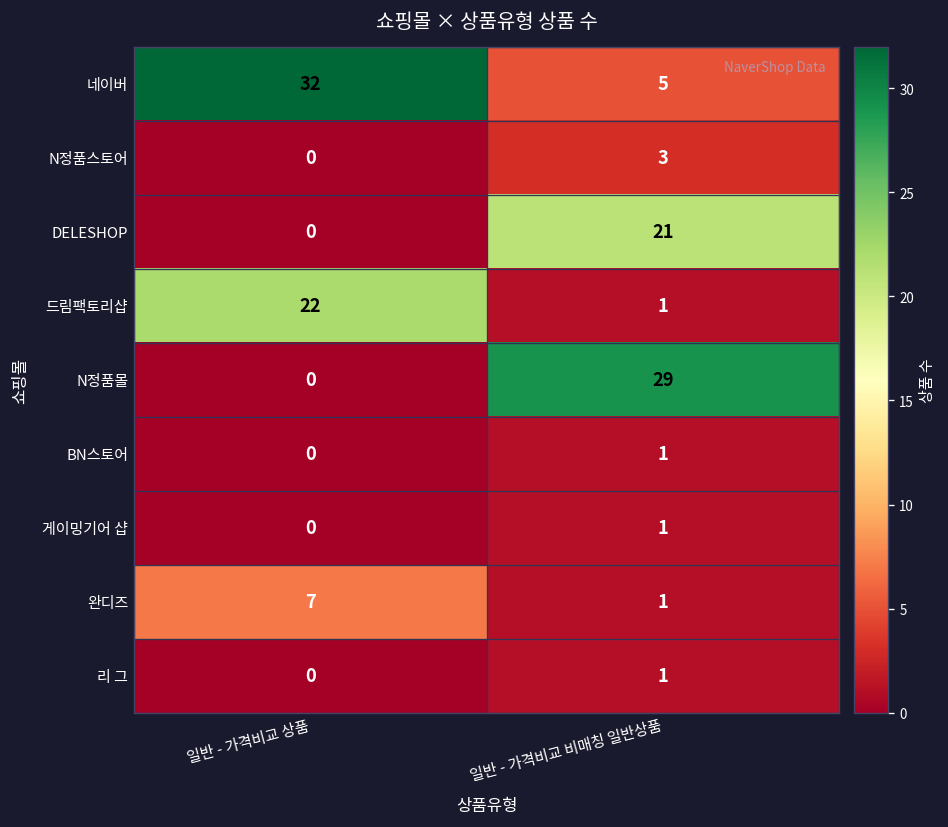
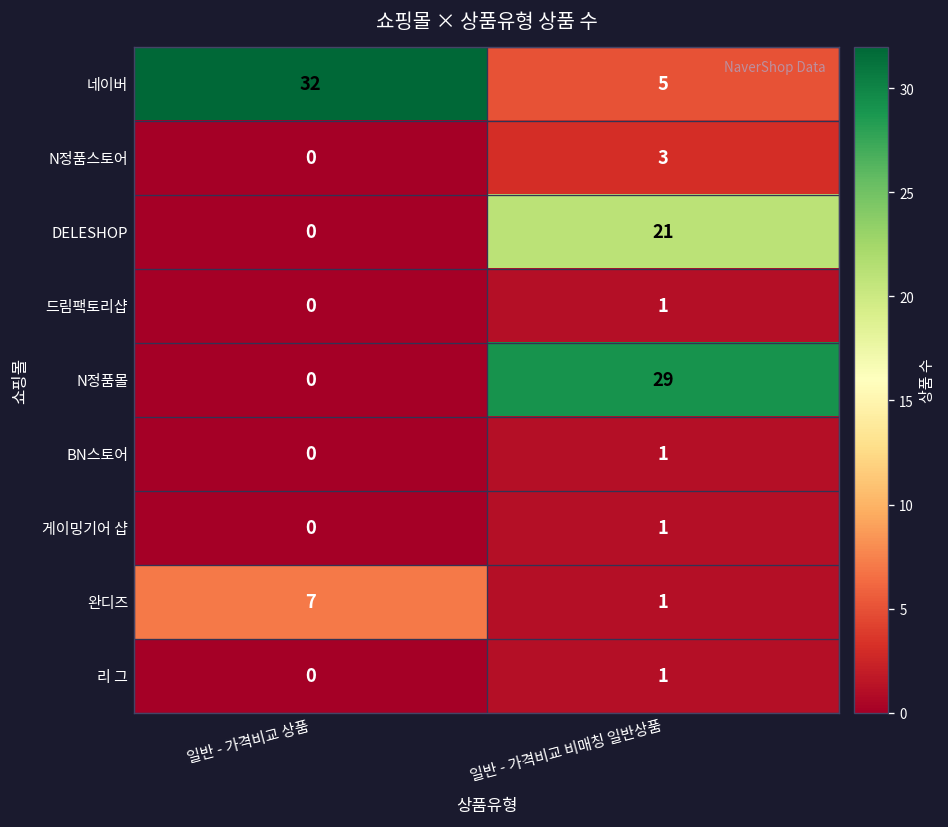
  {
    "네이버": {
      "일반 - 가격비교 상품": 32
    },
    "N정품스토어": {
      "일반 - 가격비교 상품": 0,
      "일반 - 가격비교 비매칭 일반상품": 3
    },
    "DELESHOP": {
      "일반 - 가격비교 상품": 0,
      "일반 - 가격비교 비매칭 일반상품": 21
    },
    "드림팩토리샵": {
-     "일반 - 가격비교 상품": 22,
+     "일반 - 가격비교 상품": 0,
      "일반 - 가격비교 비매칭 일반상품": 1
    },
    "N정품몰": {
      "일반 - 가격비교 상품": 0,
      "일반 - 가격비교 비매칭 일반상품": 29
    },
    "BN스토어": {
      "일반 - 가격비교 상품": 0,
      "일반 - 가격비교 비매칭 일반상품": 1
    },
    "게이밍기어 샵": {
      "일반 - 가격비교 상품": 0,
      "일반 - 가격비교 비매칭 일반상품": 1
    },
    "완디즈": {
      "일반 - 가격비교 상품": 7,
      "일반 - 가격비교 비매칭 일반상품": 1
    },
    "리 그": {
      "일반 - 가격비교 상품": 0,
      "일반 - 가격비교 비매칭 일반상품": 1
    }
  }
